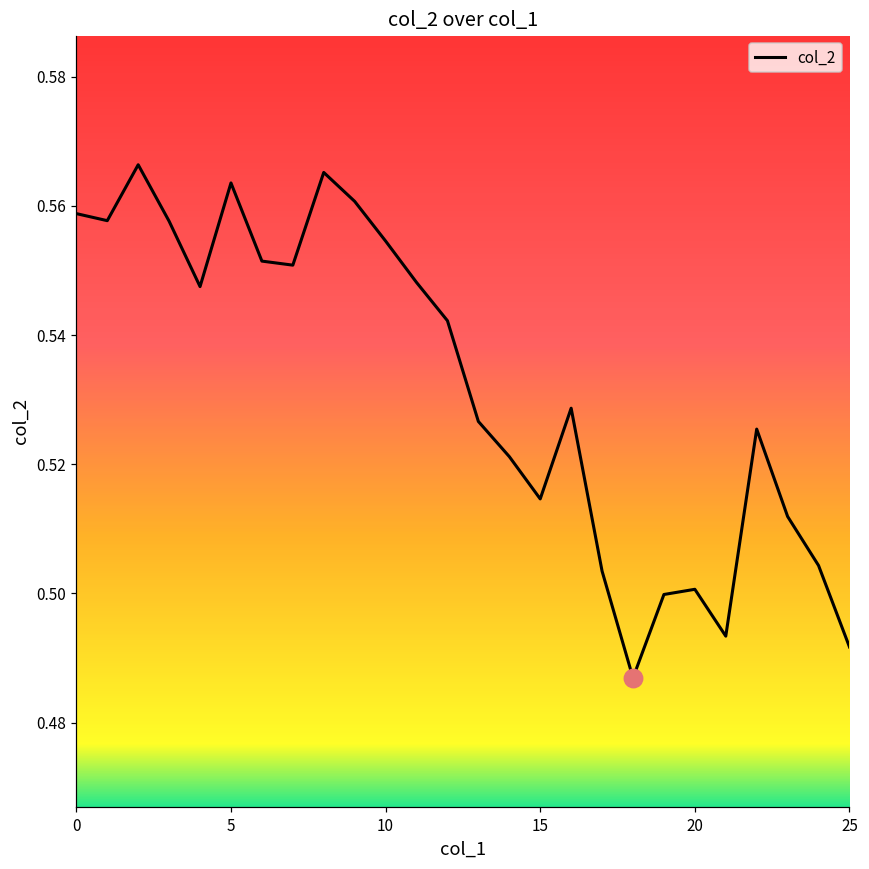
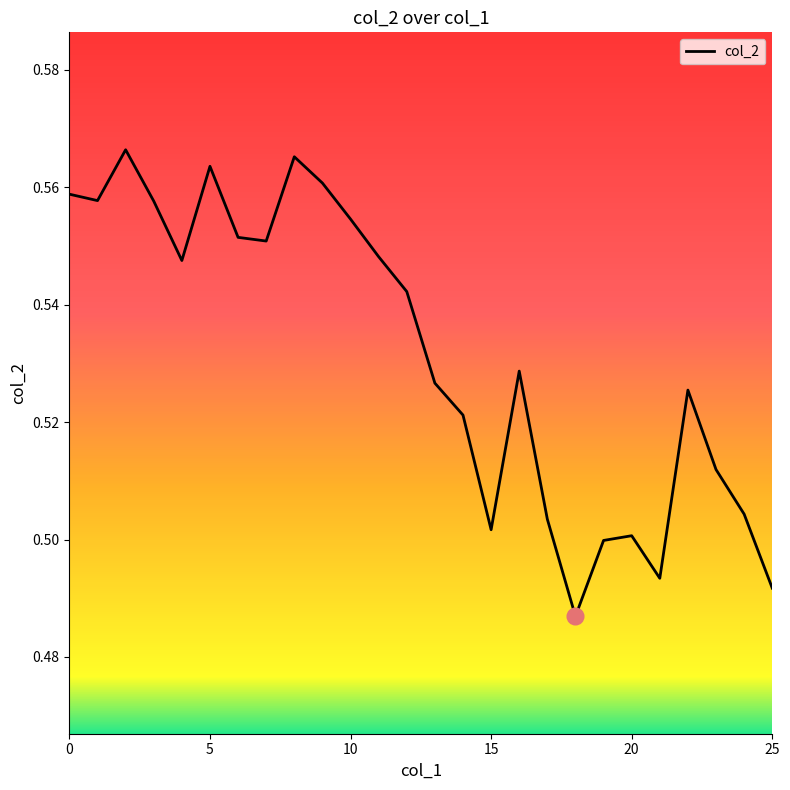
  {
    "col_2": {
      "0": 0.559,
      "5": 0.564,
      "10": 0.555,
-     "15": 0.515,
+     "15": 0.502,
      "20": 0.501,
      "25": 0.492
    }
  }
